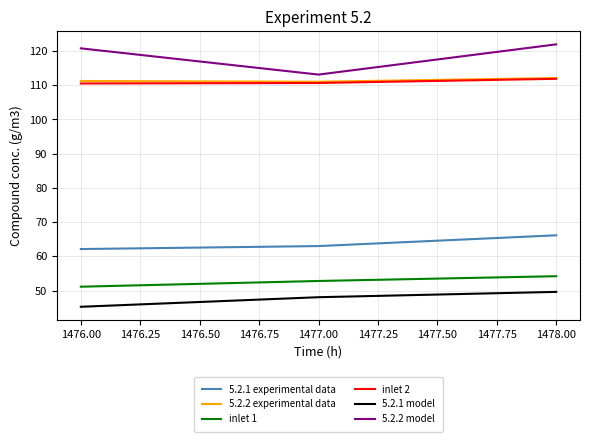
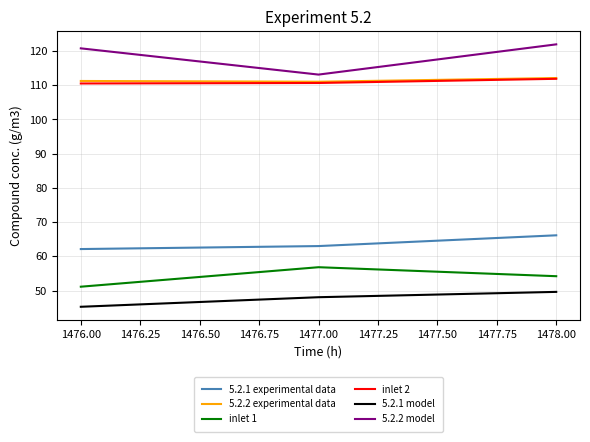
  {
    "5.2.1 experimental data": {
      "1476.00": 62,
      "1477.00": 63,
      "1478.00": 66
    },
    "inlet 1": {
      "1476.00": 51,
-     "1477.00": 53,
+     "1477.00": 57,
      "1478.00": 54
    },
    "5.2.1 model": {
      "1476.00": 45,
      "1477.00": 48,
      "1478.00": 50
    },
    "5.2.2 model": {
      "1476.00": 121,
      "1477.00": 113,
      "1478.00": 122
    }
  }
